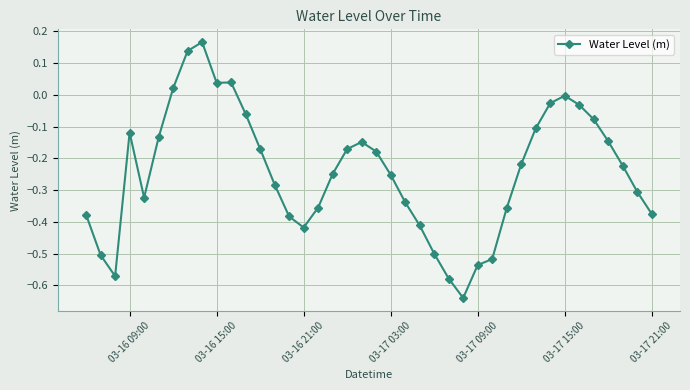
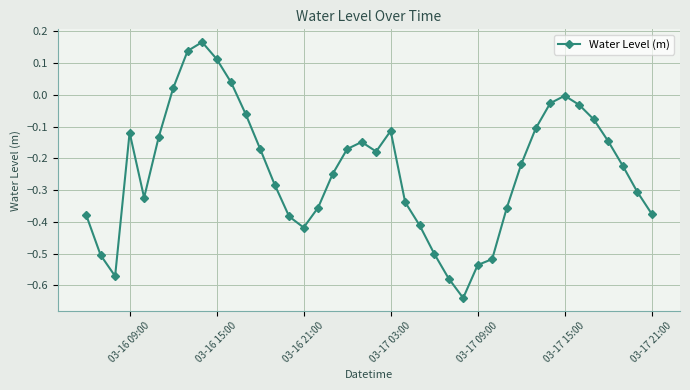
  {
    "03-16 09:00": -0.12,
-   "03-16 15:00": 0.04,
+   "03-16 15:00": 0.11,
    "03-16 21:00": -0.42,
-   "03-17 03:00": -0.25,
+   "03-17 03:00": -0.11,
    "03-17 09:00": -0.54,
    "03-17 15:00": 0.00,
    "03-17 21:00": -0.38
  }
